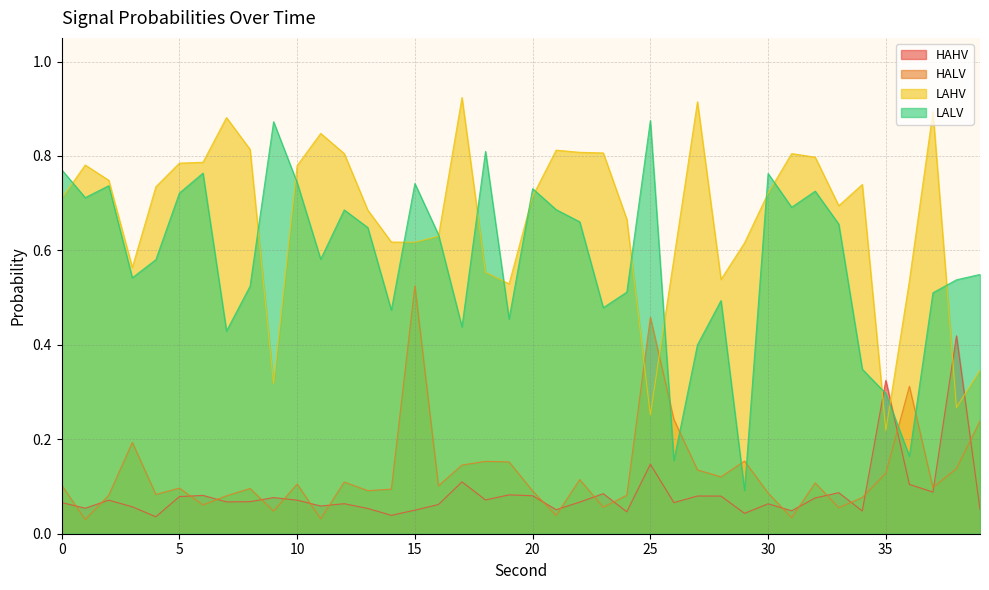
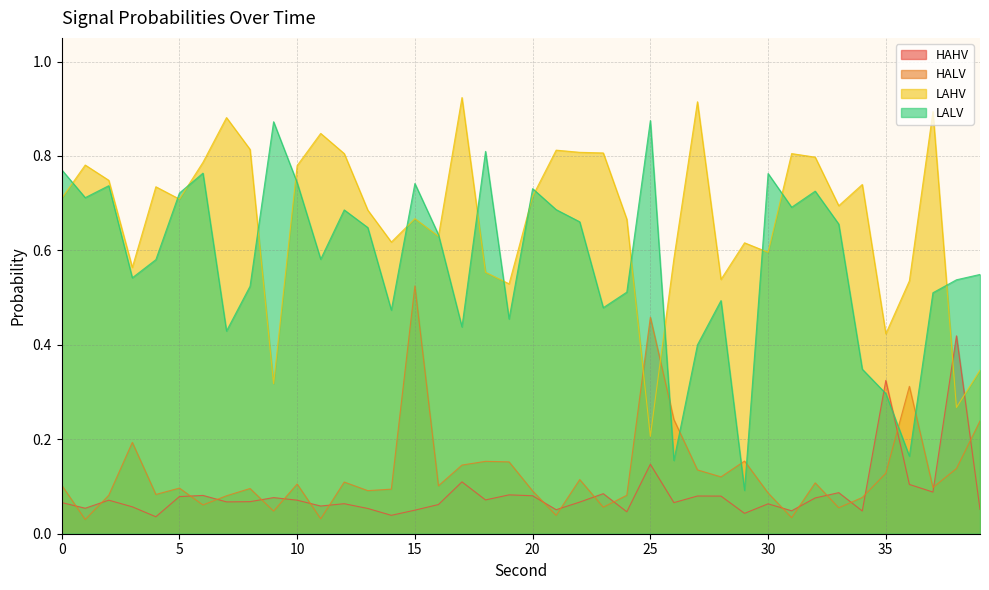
  {
    "LAHV": {
      "0": 0.71,
-     "5": 0.78,
+     "5": 0.71,
      "10": 0.78,
-     "15": 0.62,
+     "15": 0.67,
      "20": 0.71,
-     "25": 0.25,
-     "30": 0.72,
-     "35": 0.22
+     "25": 0.21,
+     "30": 0.60,
+     "35": 0.42
    },
    "LALV": {
      "0": 0.77,
      "5": 0.72,
      "10": 0.74,
      "15": 0.74,
      "20": 0.73,
      "25": 0.87,
      "30": 0.76,
      "35": 0.30
    }
  }
